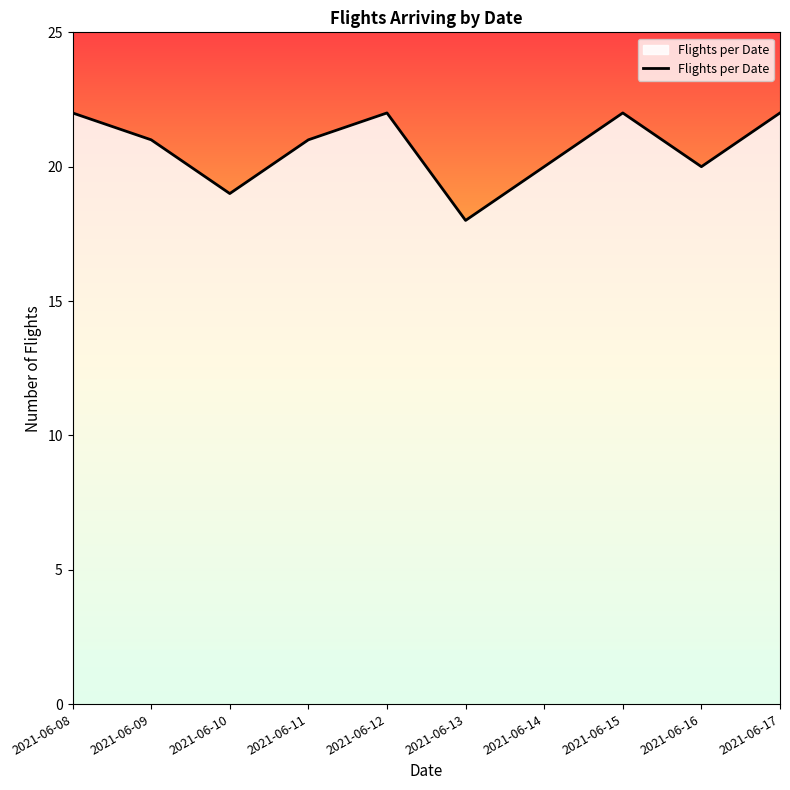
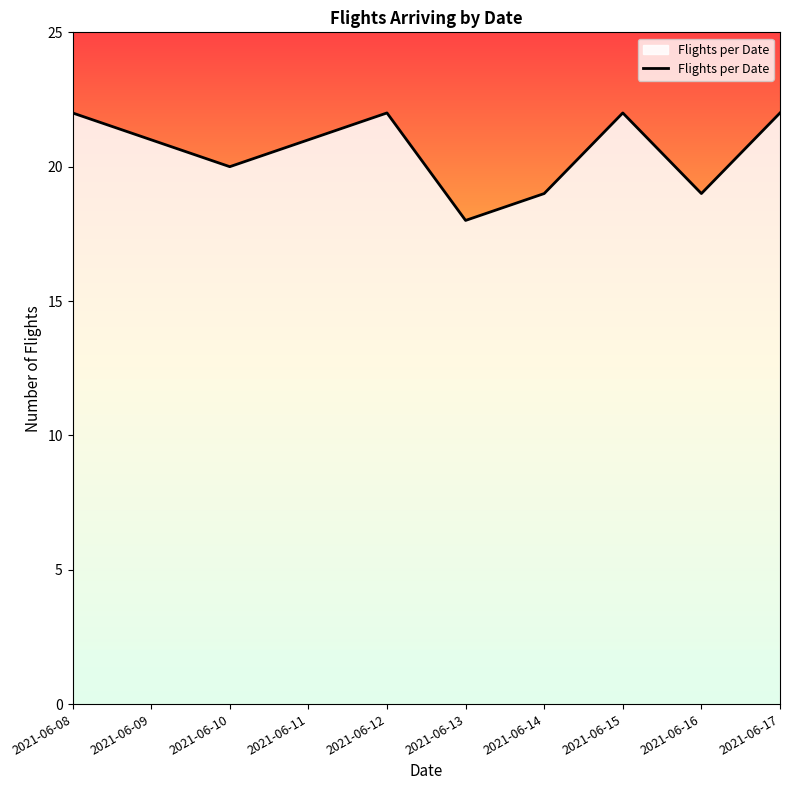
  {
    "2021-06-08": 22,
    "2021-06-09": 21,
-   "2021-06-10": 19,
+   "2021-06-10": 20,
    "2021-06-11": 21,
    "2021-06-12": 22,
    "2021-06-13": 18,
-   "2021-06-14": 20,
+   "2021-06-14": 19,
    "2021-06-15": 22,
-   "2021-06-16": 20,
+   "2021-06-16": 19,
    "2021-06-17": 22
  }
